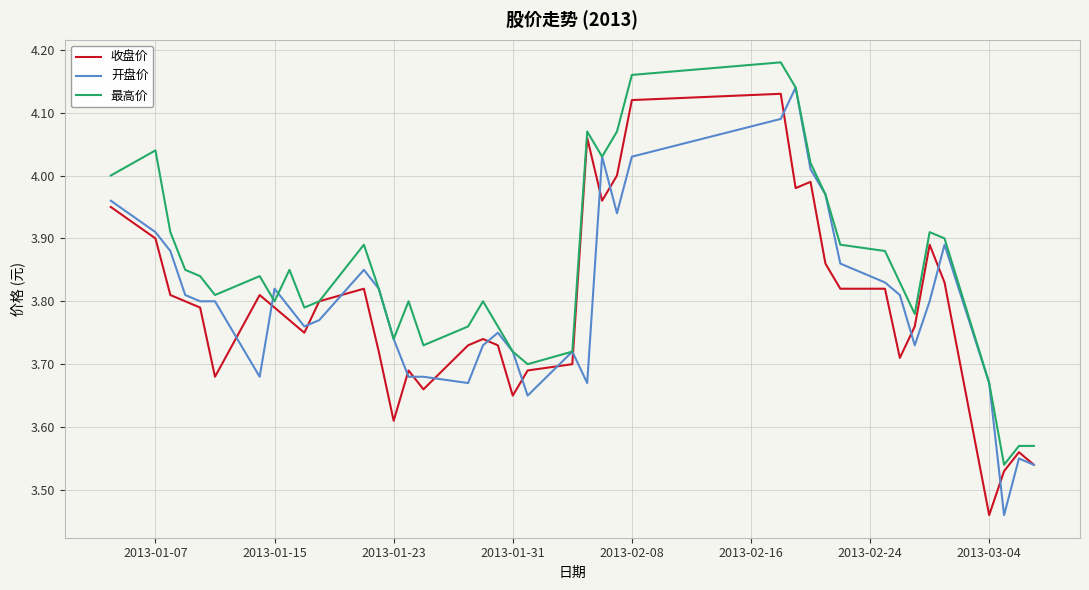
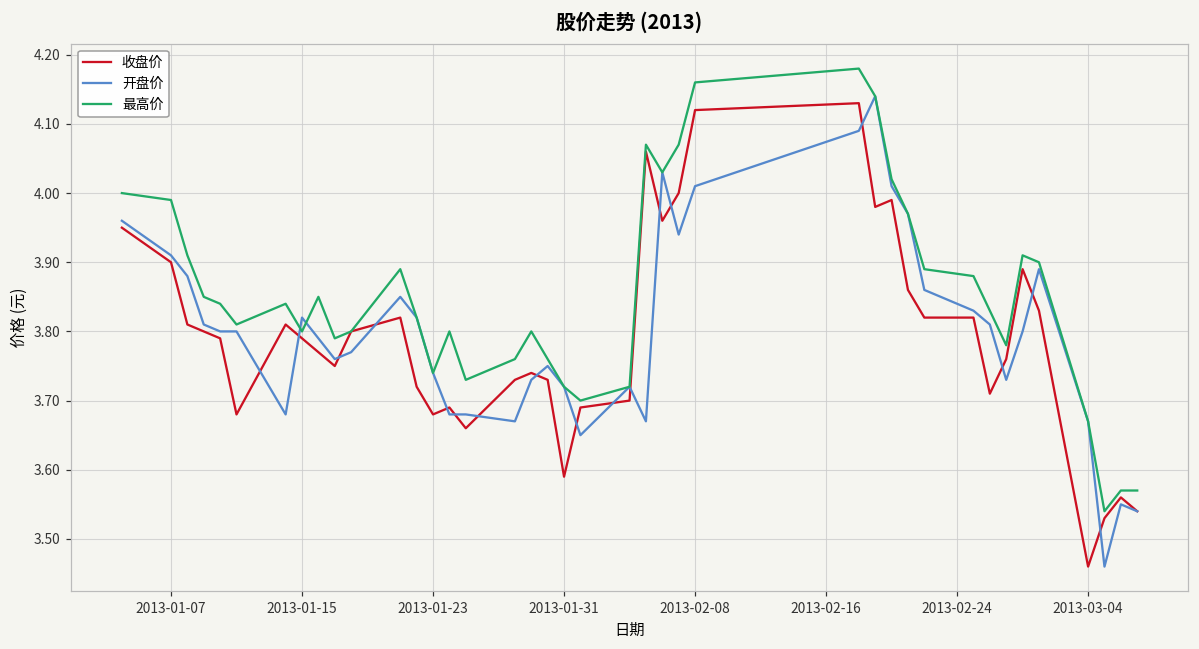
  {
    "收盘价": {
      "2013-01-07": 3.90,
      "2013-01-15": 3.79,
-     "2013-01-23": 3.61,
-     "2013-01-31": 3.65,
+     "2013-01-23": 3.68,
+     "2013-01-31": 3.59,
      "2013-02-08": 4.12,
      "2013-03-04": 3.46
    },
    "开盘价": {
      "2013-01-07": 3.91,
      "2013-01-15": 3.82,
-     "2013-02-08": 4.03
+     "2013-02-08": 4.01
    },
    "最高价": {
-     "2013-01-07": 4.04,
+     "2013-01-07": 3.99,
      "2013-01-15": 3.80,
      "2013-02-08": 4.16
    }
  }
